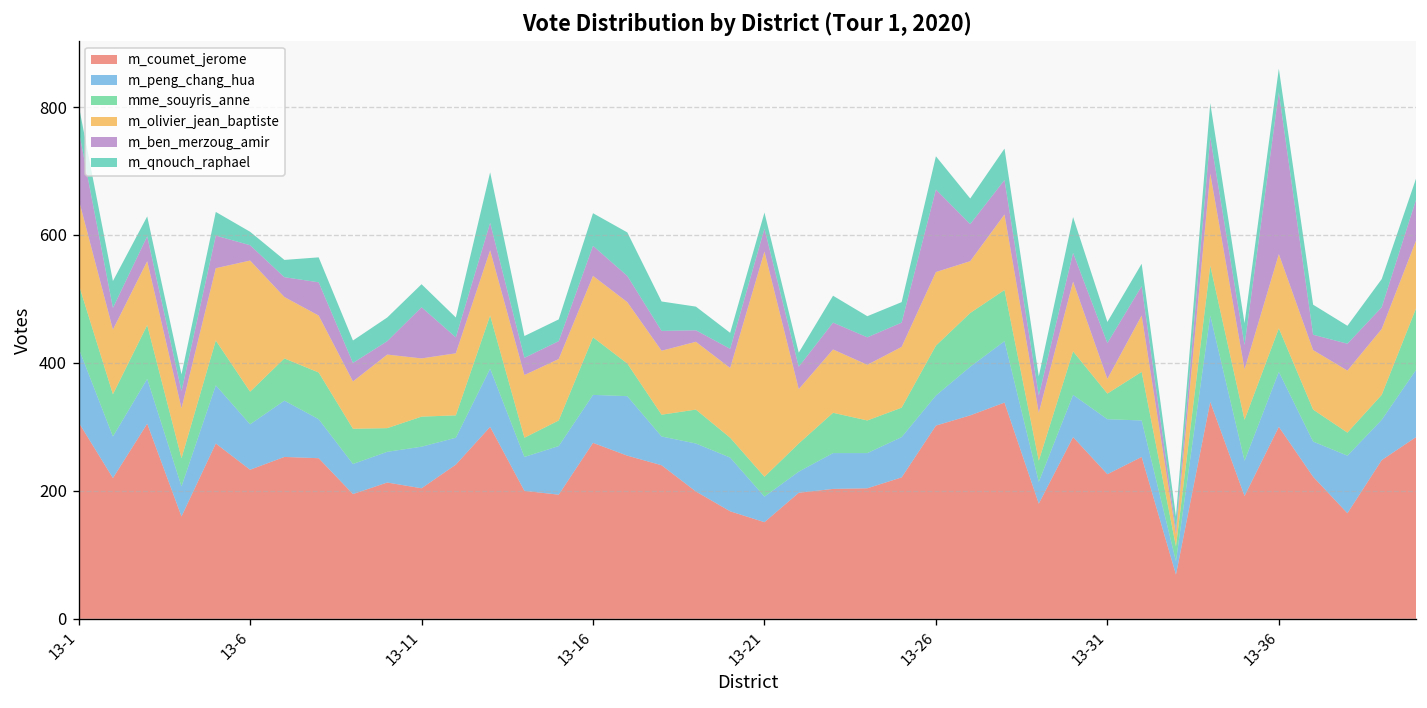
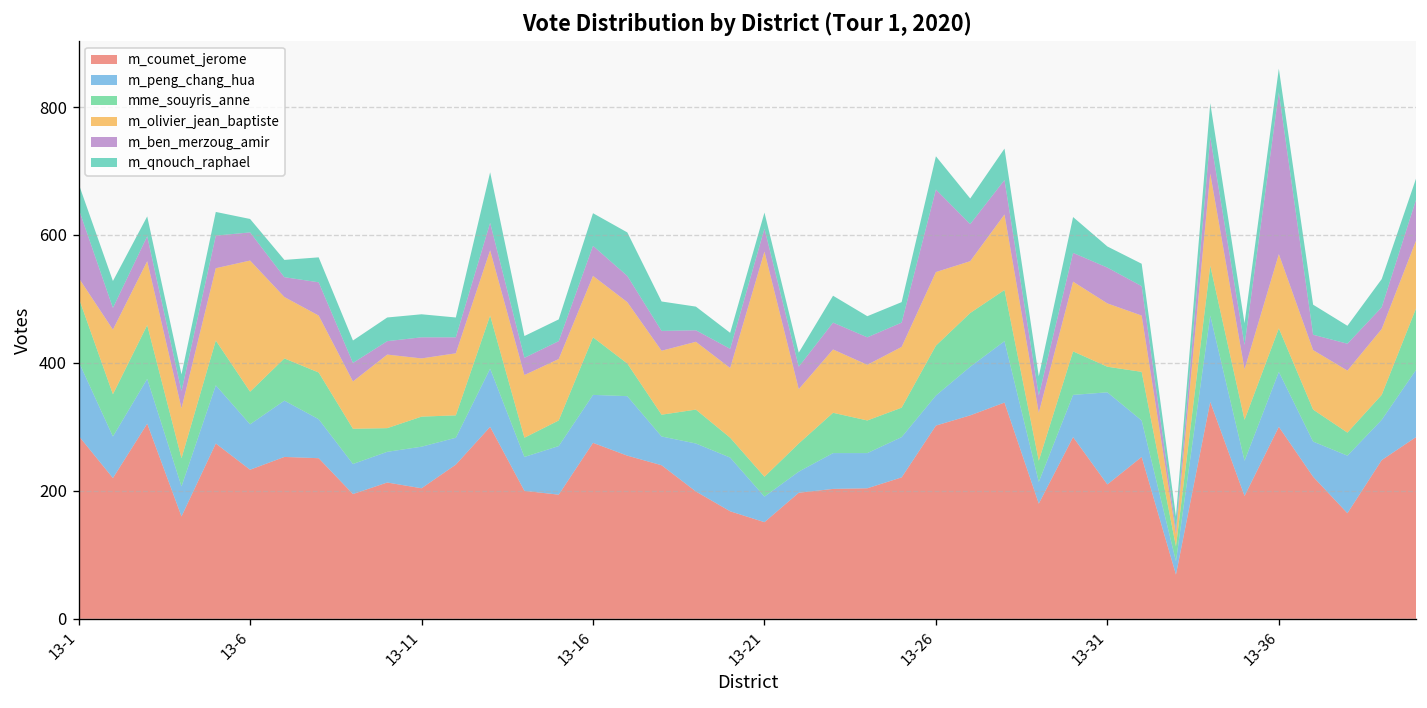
  {
    "m_coumet_jerome": {
-     "13-1": 310,
+     "13-1": 290,
      "13-6": 230,
      "13-11": 200,
      "13-16": 280,
      "13-21": 150,
      "13-26": 300,
-     "13-31": 230,
+     "13-31": 210,
      "13-36": 300
    },
    "m_peng_chang_hua": {
      "13-1": 120,
      "13-6": 70,
      "13-11": 70,
      "13-16": 80,
      "13-21": 40,
      "13-26": 50,
-     "13-31": 90,
+     "13-31": 140,
      "13-36": 90
    },
    "m_olivier_jean_baptiste": {
-     "13-1": 130,
+     "13-1": 30,
      "13-6": 210,
      "13-11": 90,
      "13-16": 100,
      "13-21": 350,
      "13-26": 120,
-     "13-31": 20,
+     "13-31": 100,
      "13-36": 120
    },
    "m_ben_merzoug_amir": {
      "13-1": 110,
-     "13-6": 20,
-     "13-11": 80,
+     "13-6": 40,
+     "13-11": 30,
      "13-16": 50,
      "13-21": 40,
      "13-26": 130,
      "13-31": 60,
      "13-36": 250
    }
  }
